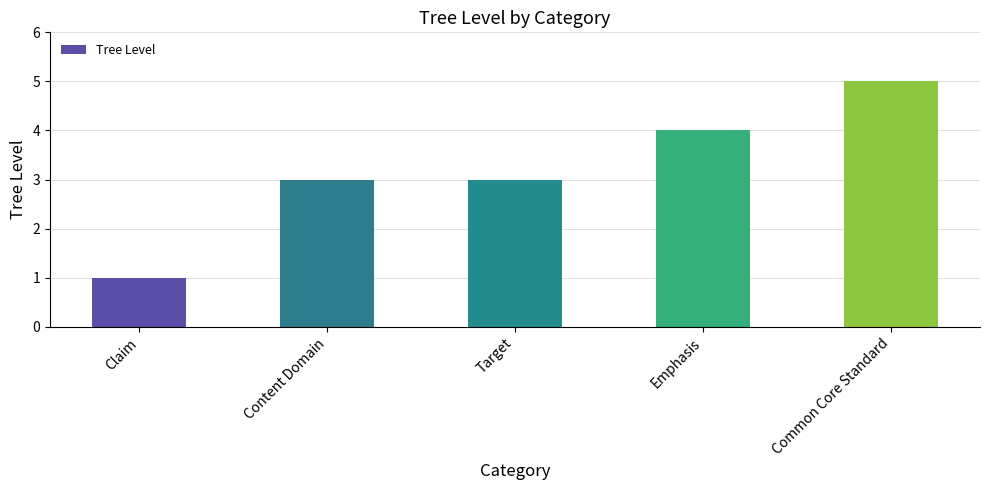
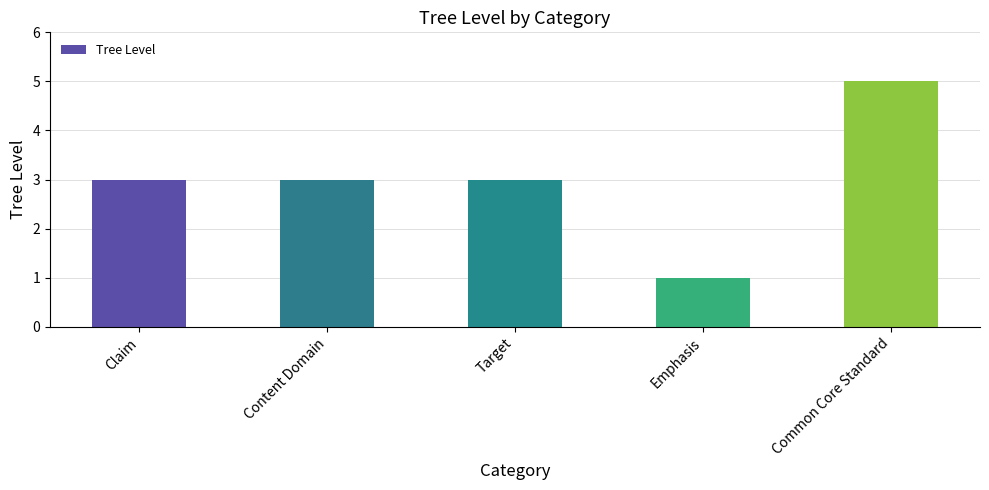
  {
-   "Claim": 1,
+   "Claim": 3,
    "Content Domain": 3,
    "Target": 3,
-   "Emphasis": 4,
+   "Emphasis": 1,
    "Common Core Standard": 5
  }
